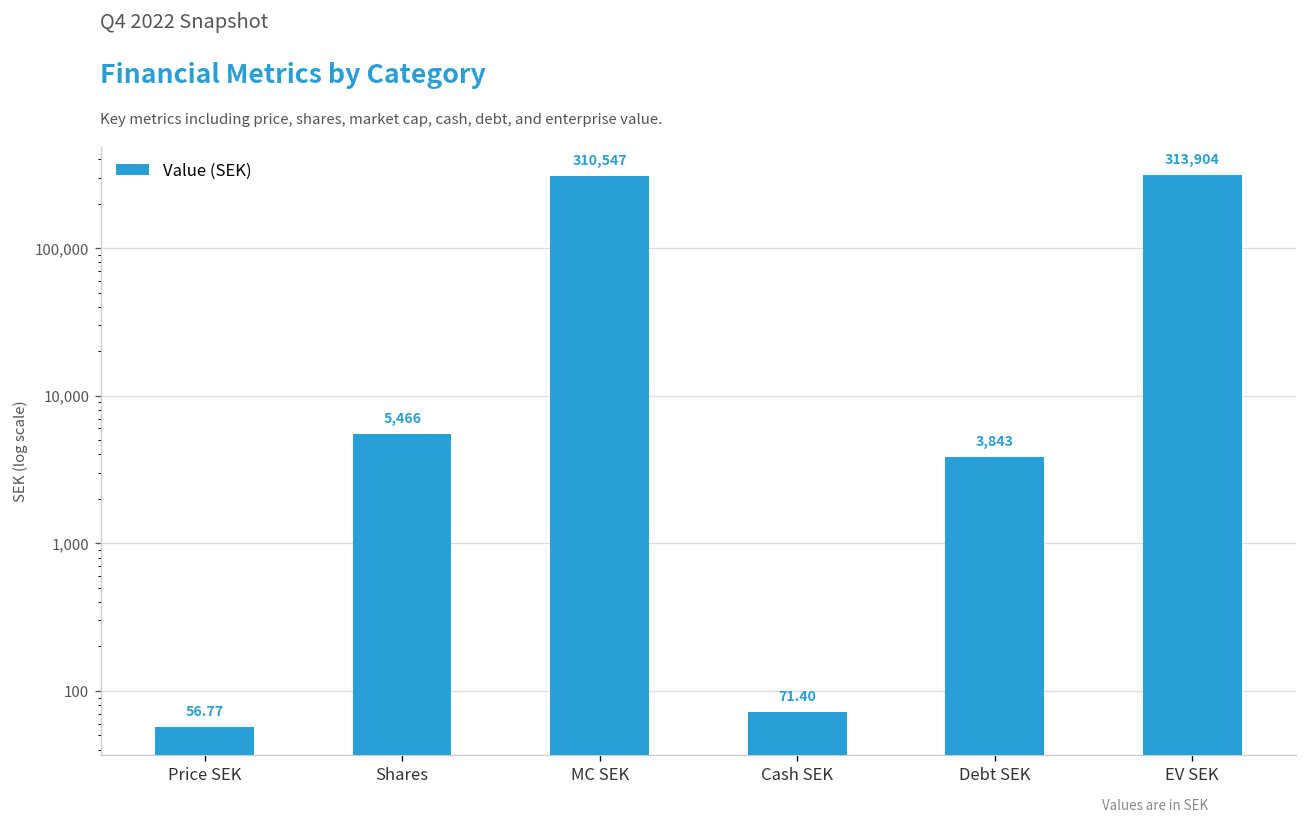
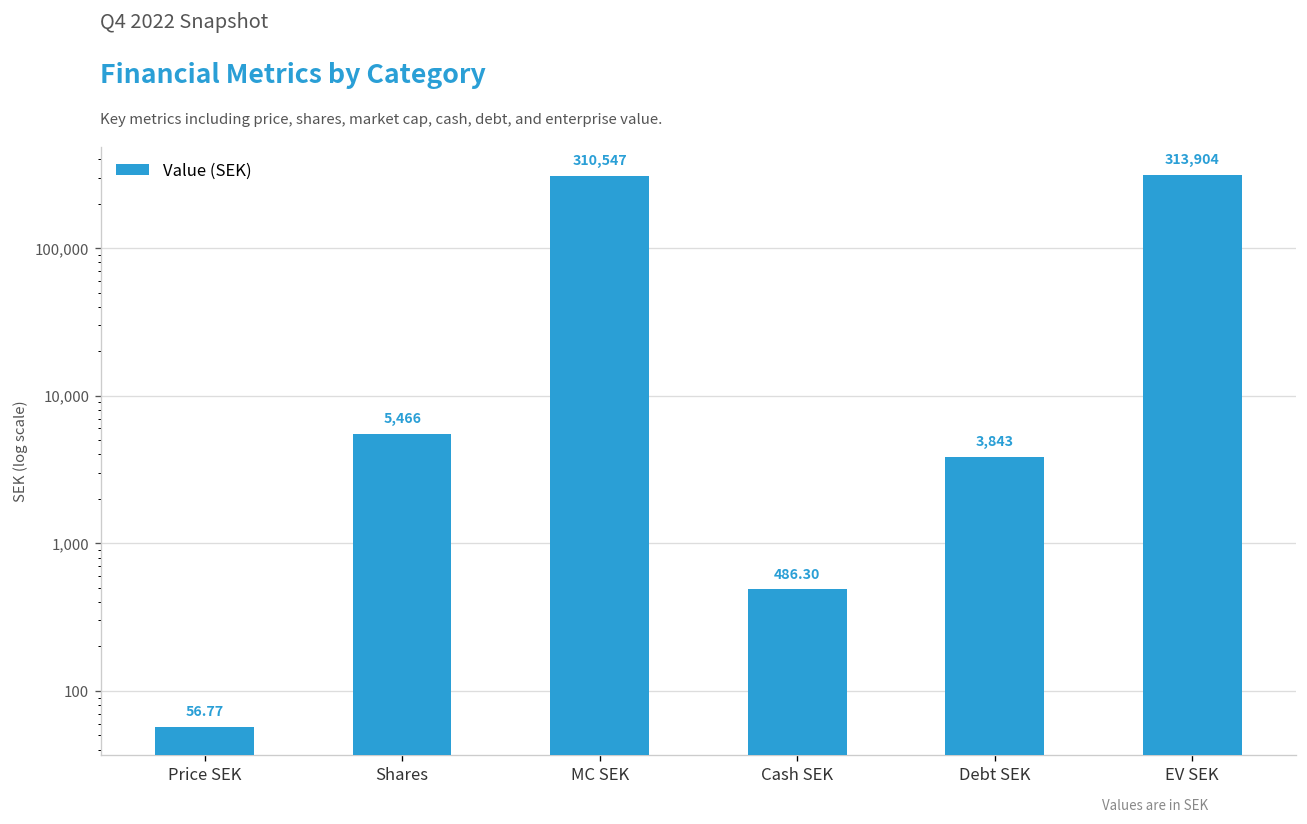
  {
    "Price SEK": "56.77",
    "Shares": "5,466",
    "MC SEK": "310,547",
-   "Cash SEK": "71.40",
+   "Cash SEK": "486.30",
    "Debt SEK": "3,843",
    "EV SEK": "313,904"
  }
